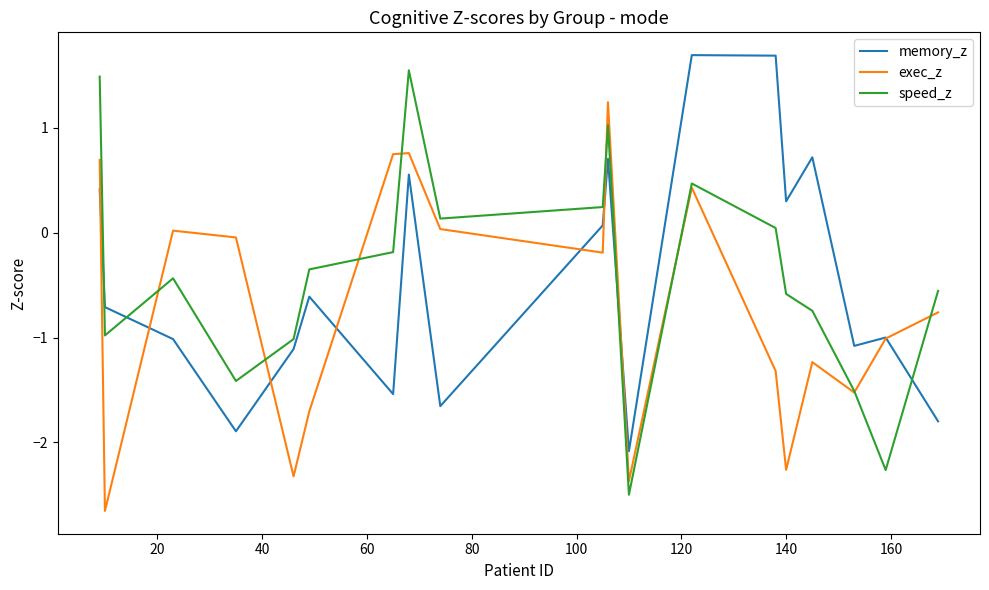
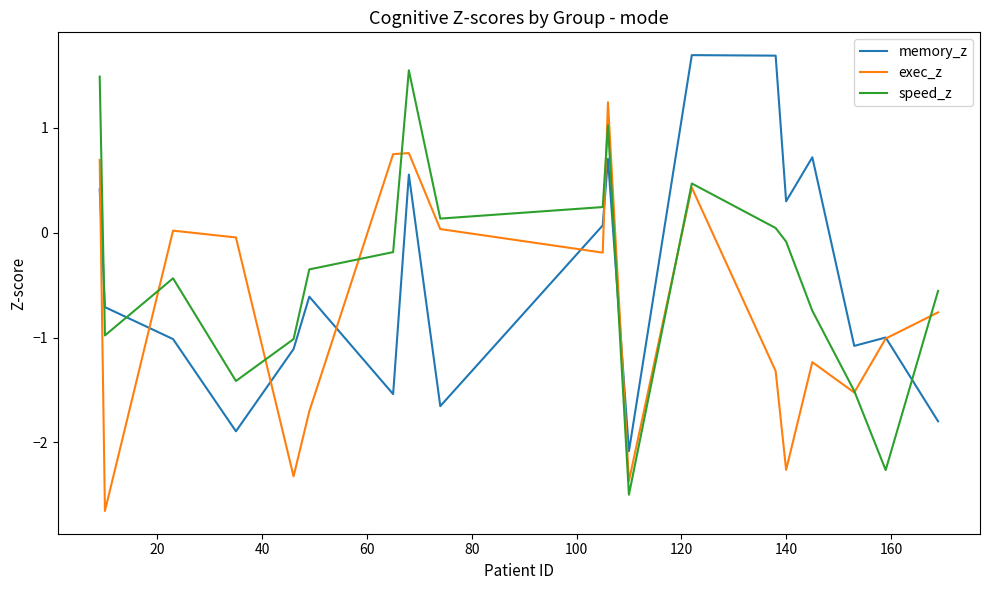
  {
    "memory_z": {
      "140": 0.30
    },
    "exec_z": {
      "140": -2.26
    },
    "speed_z": {
-     "140": -0.58
+     "140": -0.09
    }
  }
